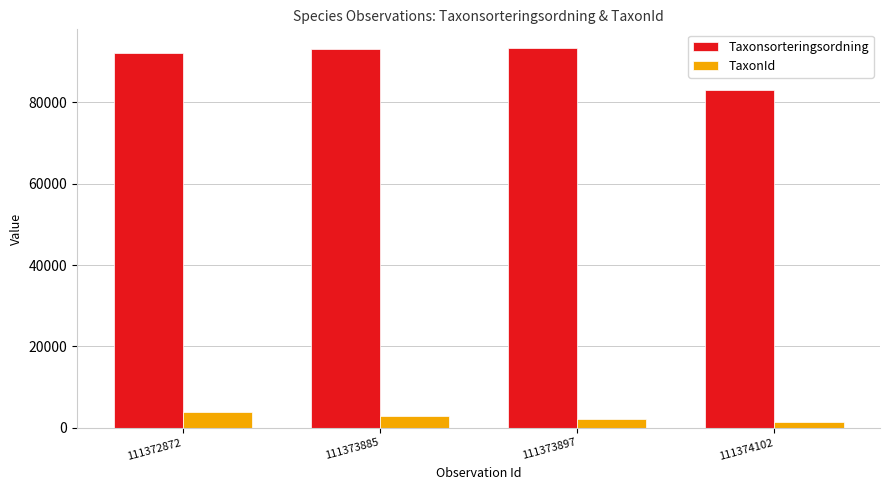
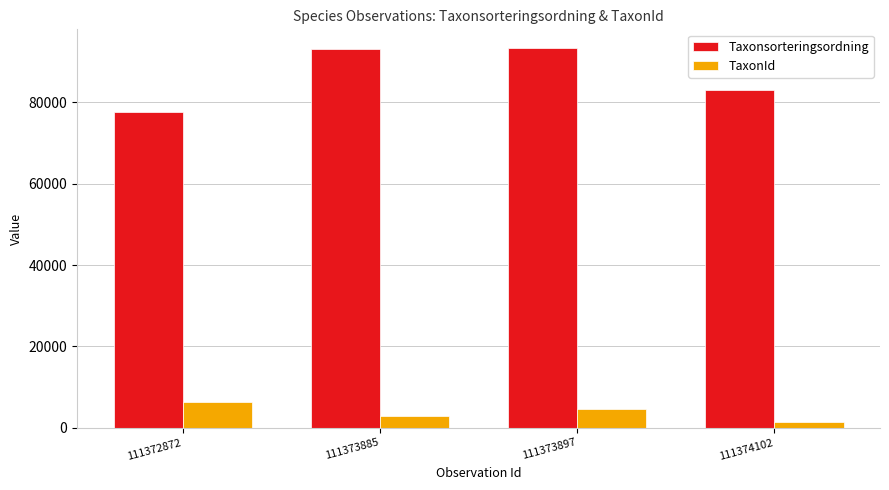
  {
    "Taxonsorteringsordning": {
-     "111372872": 92000,
+     "111372872": 78000,
      "111373885": 93000,
      "111373897": 93000,
      "111374102": 83000
    },
    "TaxonId": {
-     "111372872": 4000,
+     "111372872": 6000,
      "111373885": 3000,
-     "111373897": 2000,
+     "111373897": 5000,
      "111374102": 1000
    }
  }
